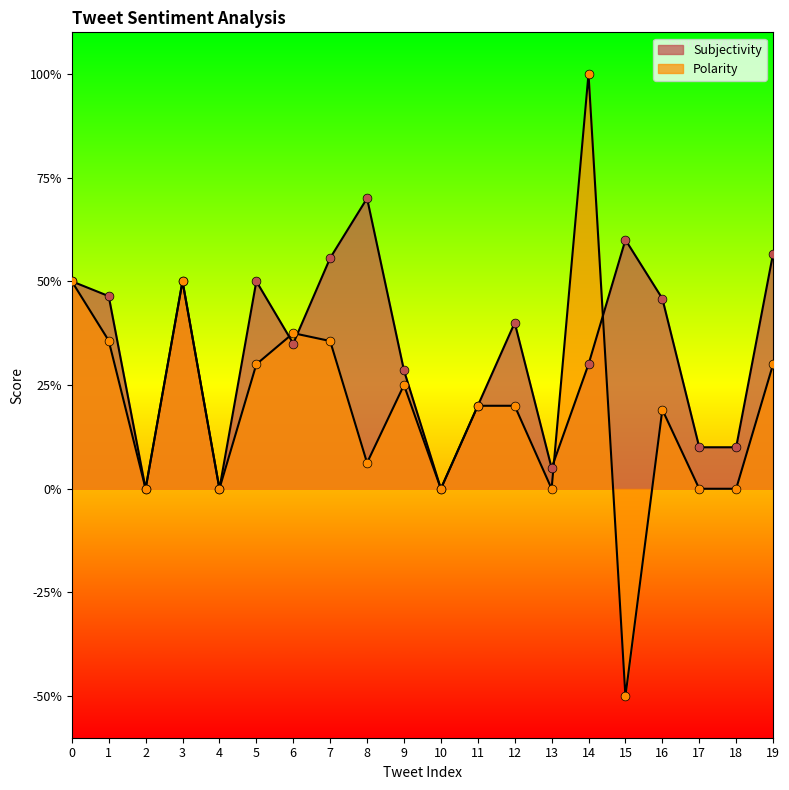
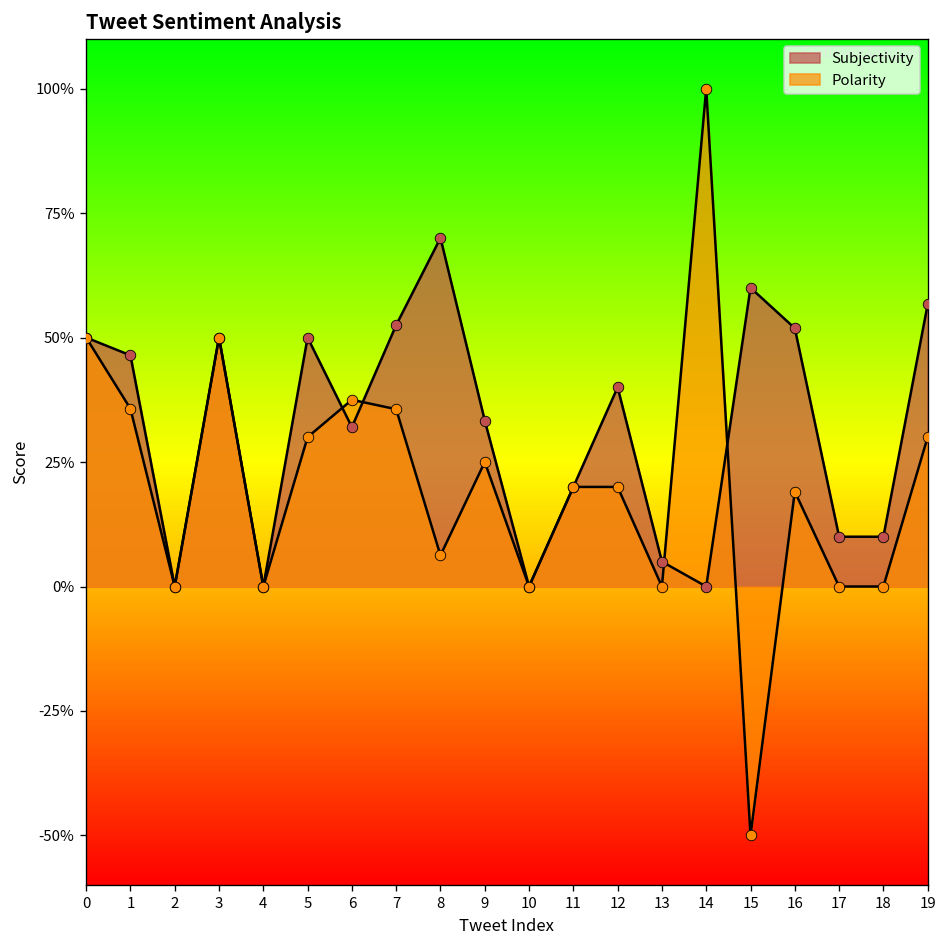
  {
    "Subjectivity": {
      "1": "46%",
      "5": "50%",
-     "6": "35%",
-     "7": "56%",
+     "6": "32%",
+     "7": "53%",
      "8": "70%",
-     "9": "29%",
+     "9": "33%",
      "12": "40%",
      "13": "5%",
-     "14": "30%",
+     "14": "0%",
      "15": "60%",
-     "16": "46%",
+     "16": "52%",
      "17": "10%",
      "18": "10%",
      "19": "57%"
    }
  }
